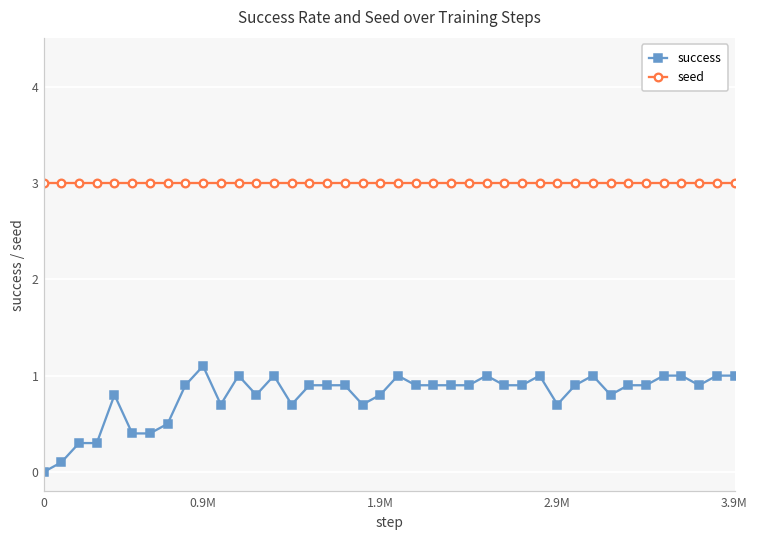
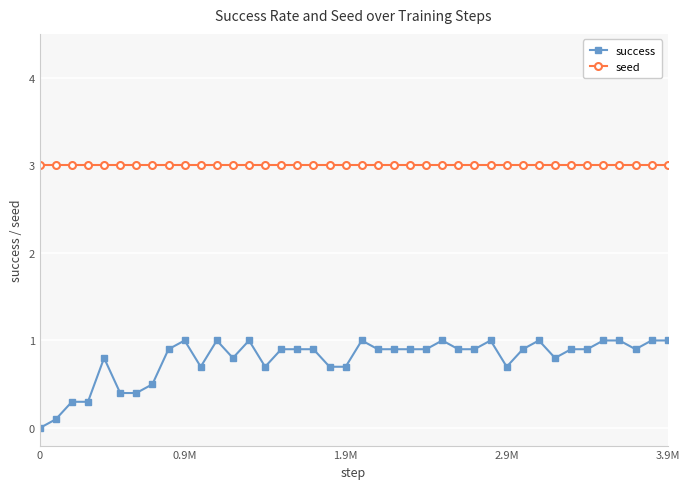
  {
    "success": {
      "0": 0.0,
-     "0.9M": 1.1,
-     "1.9M": 0.8,
+     "0.9M": 1.0,
+     "1.9M": 0.7,
      "2.9M": 0.7,
      "3.9M": 1.0
    },
    "seed": {
      "0": 3.0,
      "0.9M": 3.0,
      "1.9M": 3.0,
      "2.9M": 3.0,
      "3.9M": 3.0
    }
  }
